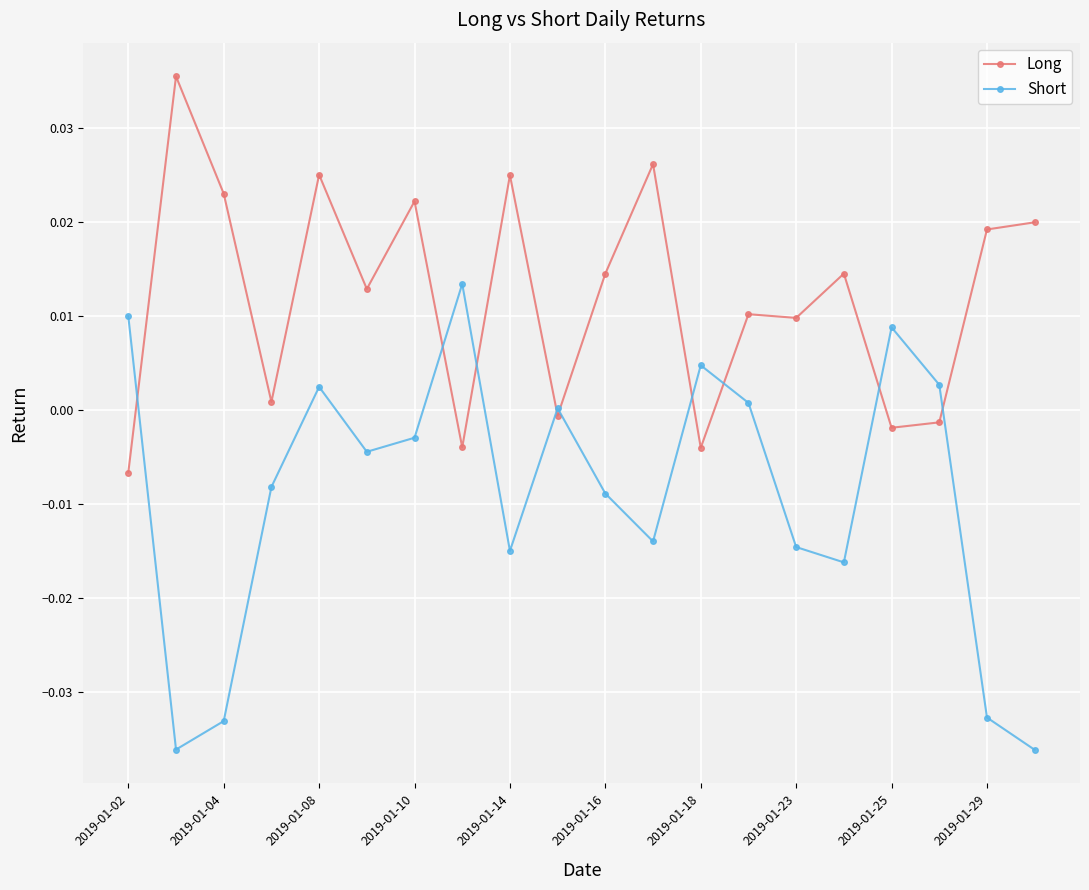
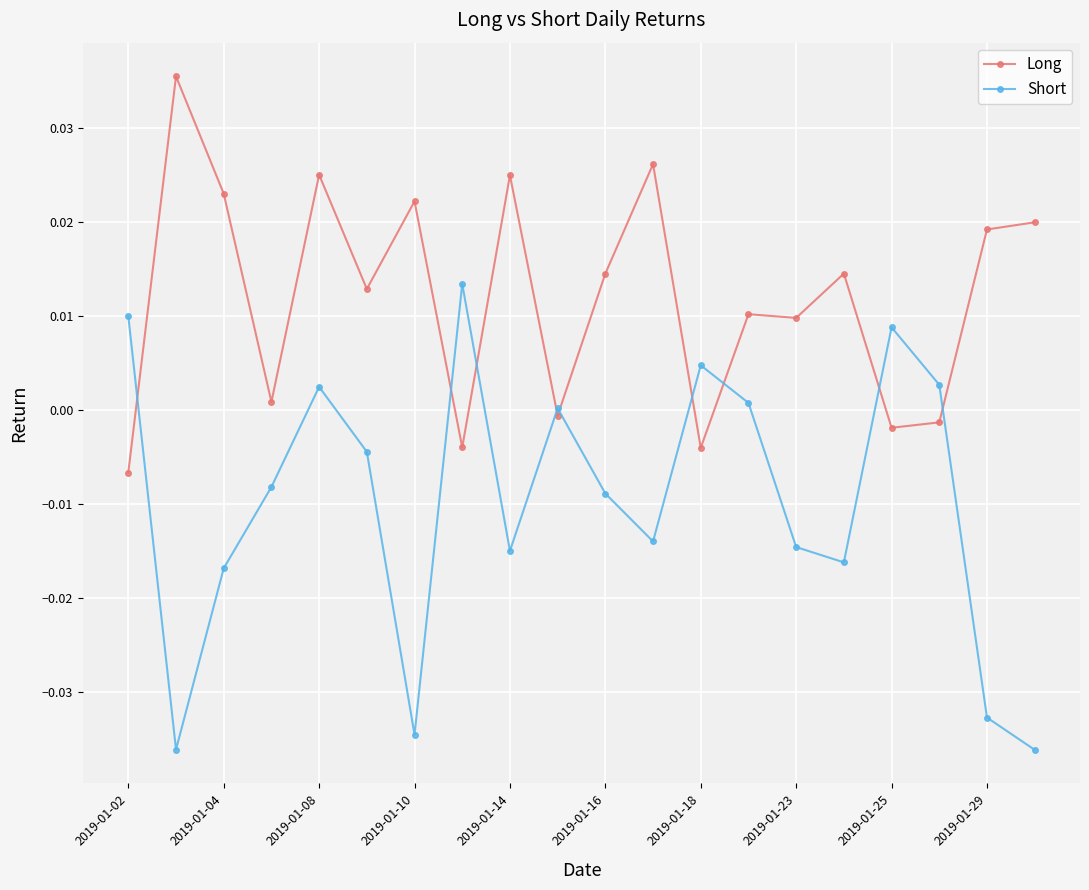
  {
    "Long": {
      "2019-01-02": -0.007,
      "2019-01-04": 0.023,
      "2019-01-08": 0.025,
      "2019-01-10": 0.022,
      "2019-01-14": 0.025,
      "2019-01-16": 0.015,
      "2019-01-18": -0.004,
      "2019-01-23": 0.010,
      "2019-01-25": -0.002,
      "2019-01-29": 0.019
    },
    "Short": {
      "2019-01-02": 0.010,
-     "2019-01-04": -0.033,
+     "2019-01-04": -0.017,
      "2019-01-08": 0.002,
-     "2019-01-10": -0.003,
+     "2019-01-10": -0.035,
      "2019-01-14": -0.015,
      "2019-01-16": -0.009,
      "2019-01-18": 0.005,
      "2019-01-23": -0.015,
      "2019-01-25": 0.009,
      "2019-01-29": -0.033
    }
  }
